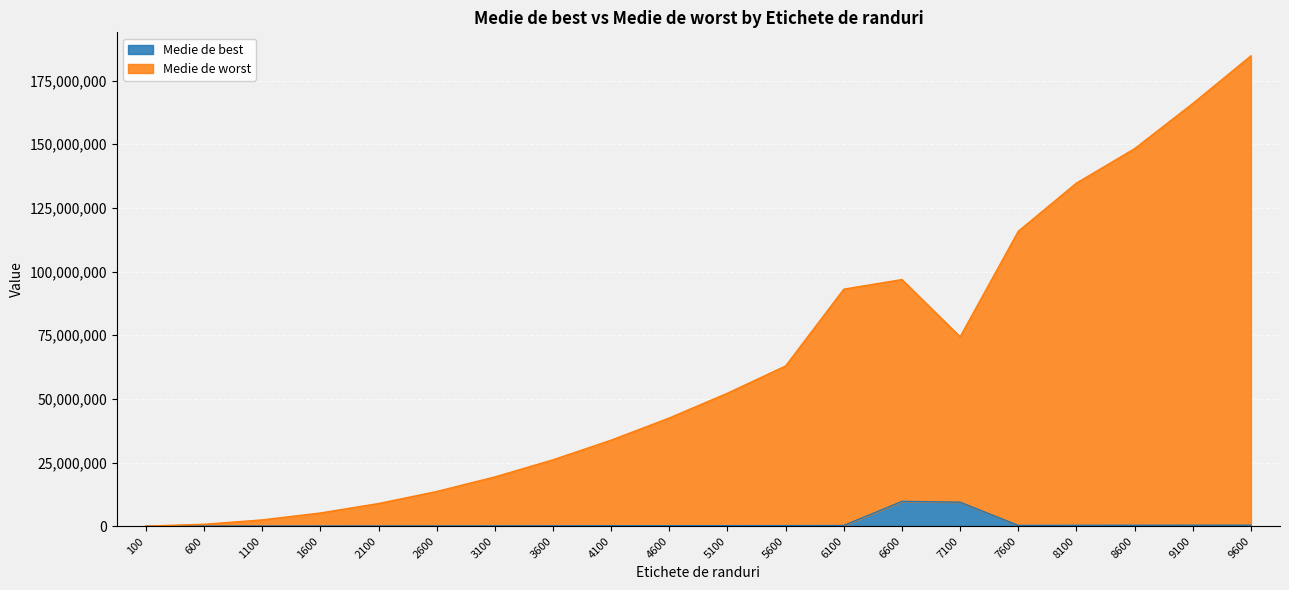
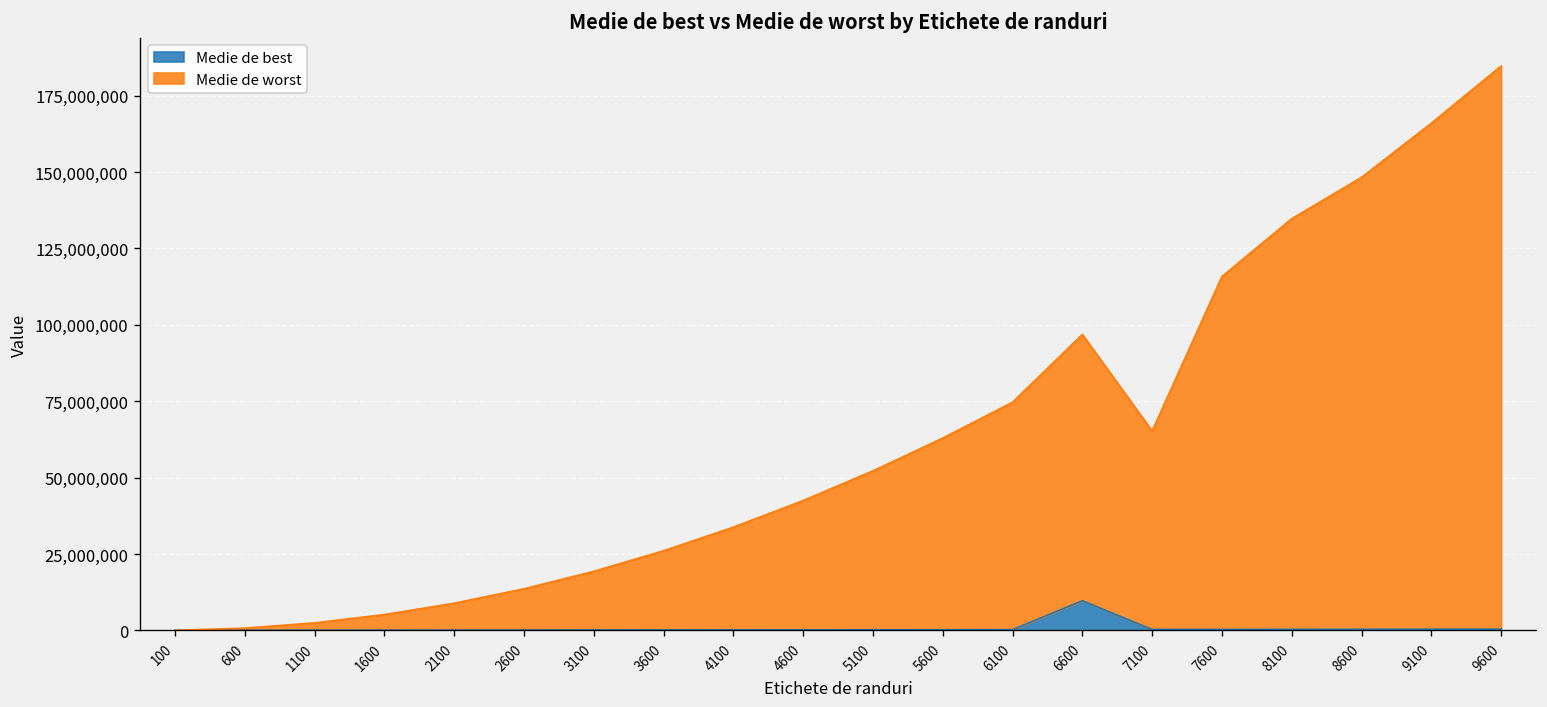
  {
    "Medie de best": {
      "1100": "0",
      "1600": "0",
      "2100": "0",
      "2600": "0",
      "3100": "0",
      "3600": "0",
      "4100": "0",
      "4600": "0",
      "5100": "0",
      "5600": "0",
      "6100": "0",
      "6600": "10,000,000",
-     "7100": "9,000,000",
+     "7100": "0",
      "7600": "0",
      "8100": "0",
      "8600": "0",
      "9100": "0",
      "9600": "0"
    },
    "Medie de worst": {
      "1100": "2,000,000",
      "1600": "5,000,000",
      "2100": "9,000,000",
      "2600": "14,000,000",
      "3100": "19,000,000",
      "3600": "26,000,000",
      "4100": "34,000,000",
      "4600": "42,000,000",
      "5100": "52,000,000",
      "5600": "63,000,000",
-     "6100": "93,000,000",
+     "6100": "74,000,000",
      "6600": "87,000,000",
      "7100": "65,000,000",
      "7600": "116,000,000",
      "8100": "134,000,000",
      "8600": "148,000,000",
      "9100": "166,000,000",
      "9600": "184,000,000"
    }
  }
